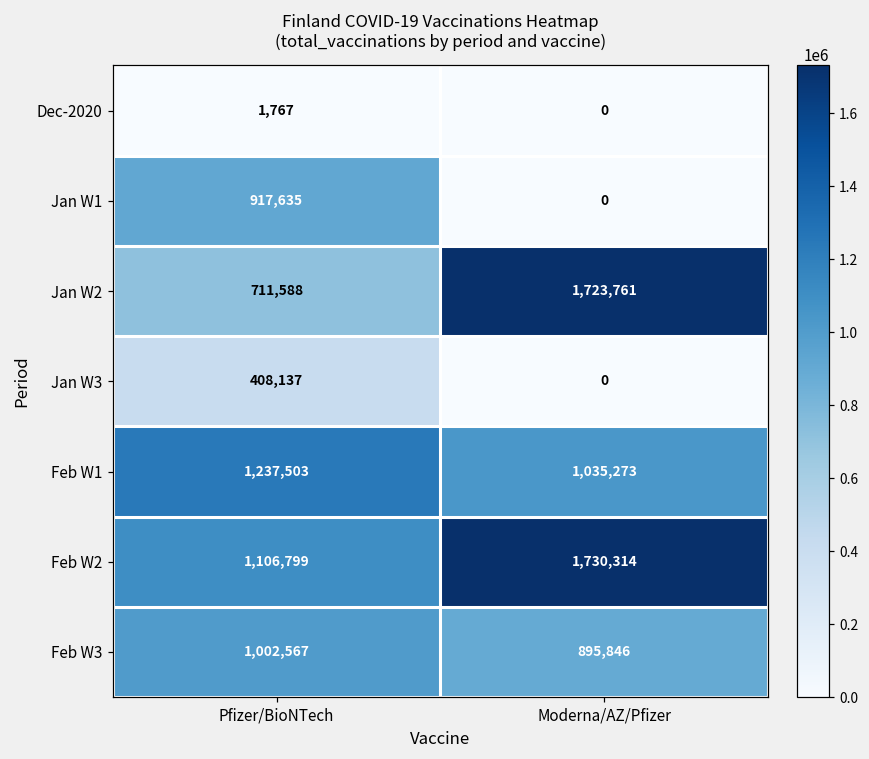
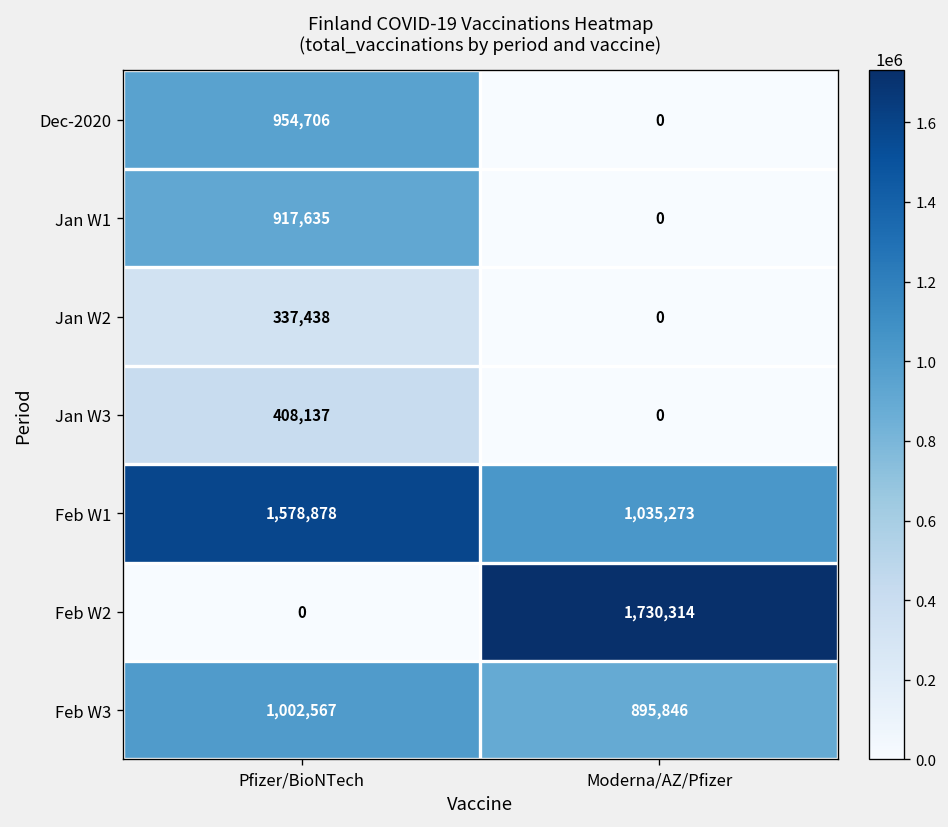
  {
    "Dec-2020": {
-     "Pfizer/BioNTech": "1,767",
+     "Pfizer/BioNTech": "954,706",
      "Moderna/AZ/Pfizer": "0"
    },
    "Jan W1": {
      "Pfizer/BioNTech": "917,635",
      "Moderna/AZ/Pfizer": "0"
    },
    "Jan W2": {
-     "Pfizer/BioNTech": "711,588",
-     "Moderna/AZ/Pfizer": "1,723,761"
+     "Pfizer/BioNTech": "337,438",
+     "Moderna/AZ/Pfizer": "0"
    },
    "Jan W3": {
      "Pfizer/BioNTech": "408,137",
      "Moderna/AZ/Pfizer": "0"
    },
    "Feb W1": {
-     "Pfizer/BioNTech": "1,237,503",
+     "Pfizer/BioNTech": "1,578,878",
      "Moderna/AZ/Pfizer": "1,035,273"
    },
    "Feb W2": {
-     "Pfizer/BioNTech": "1,106,799",
+     "Pfizer/BioNTech": "0",
      "Moderna/AZ/Pfizer": "1,730,314"
    },
    "Feb W3": {
      "Pfizer/BioNTech": "1,002,567",
      "Moderna/AZ/Pfizer": "895,846"
    }
  }
